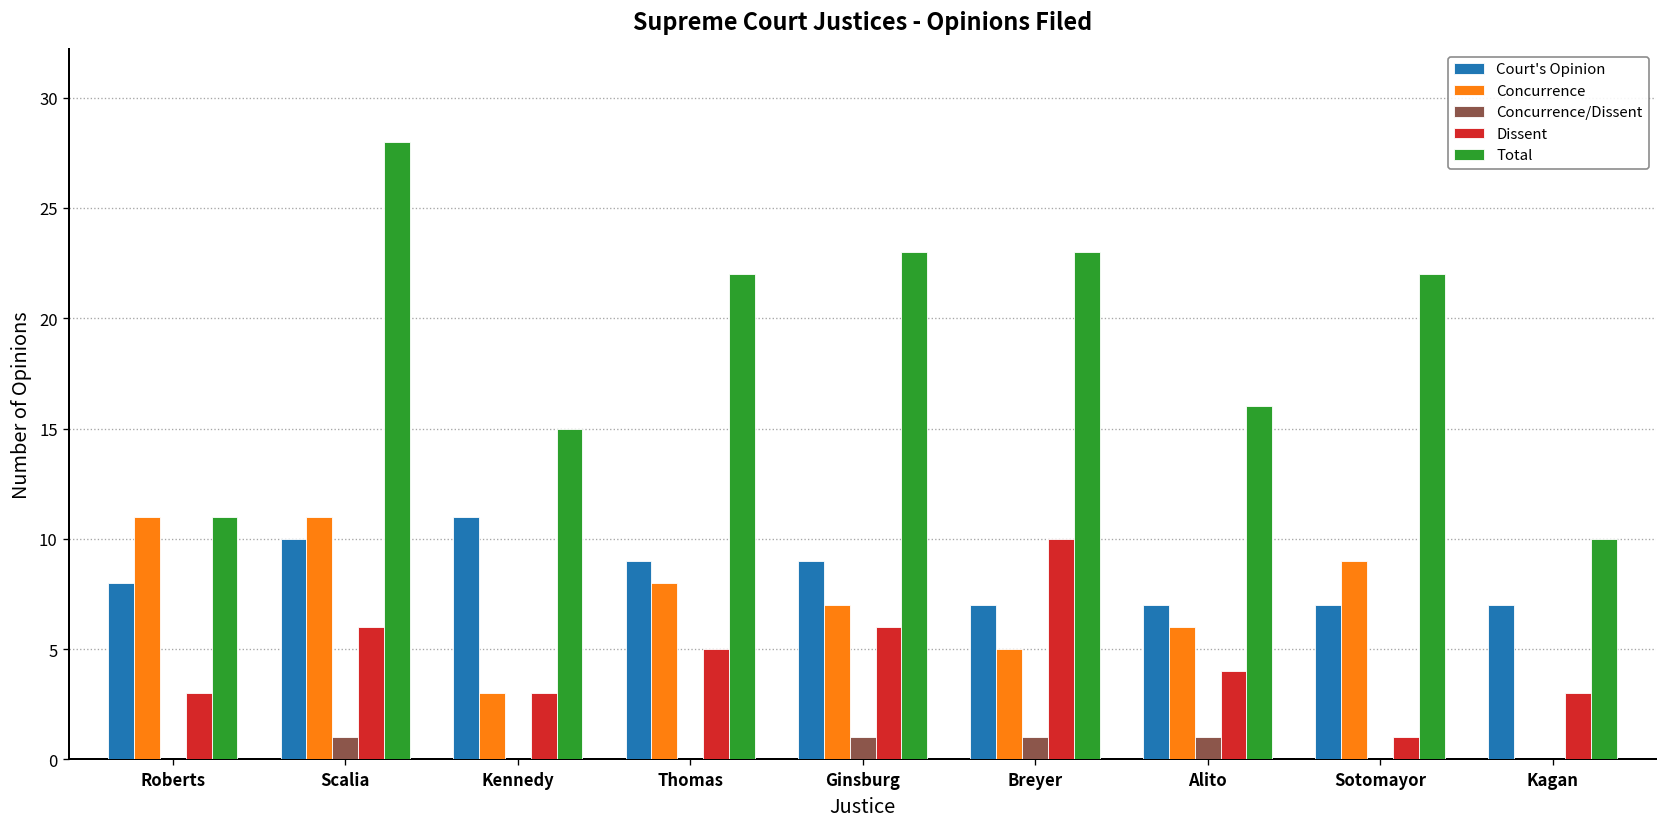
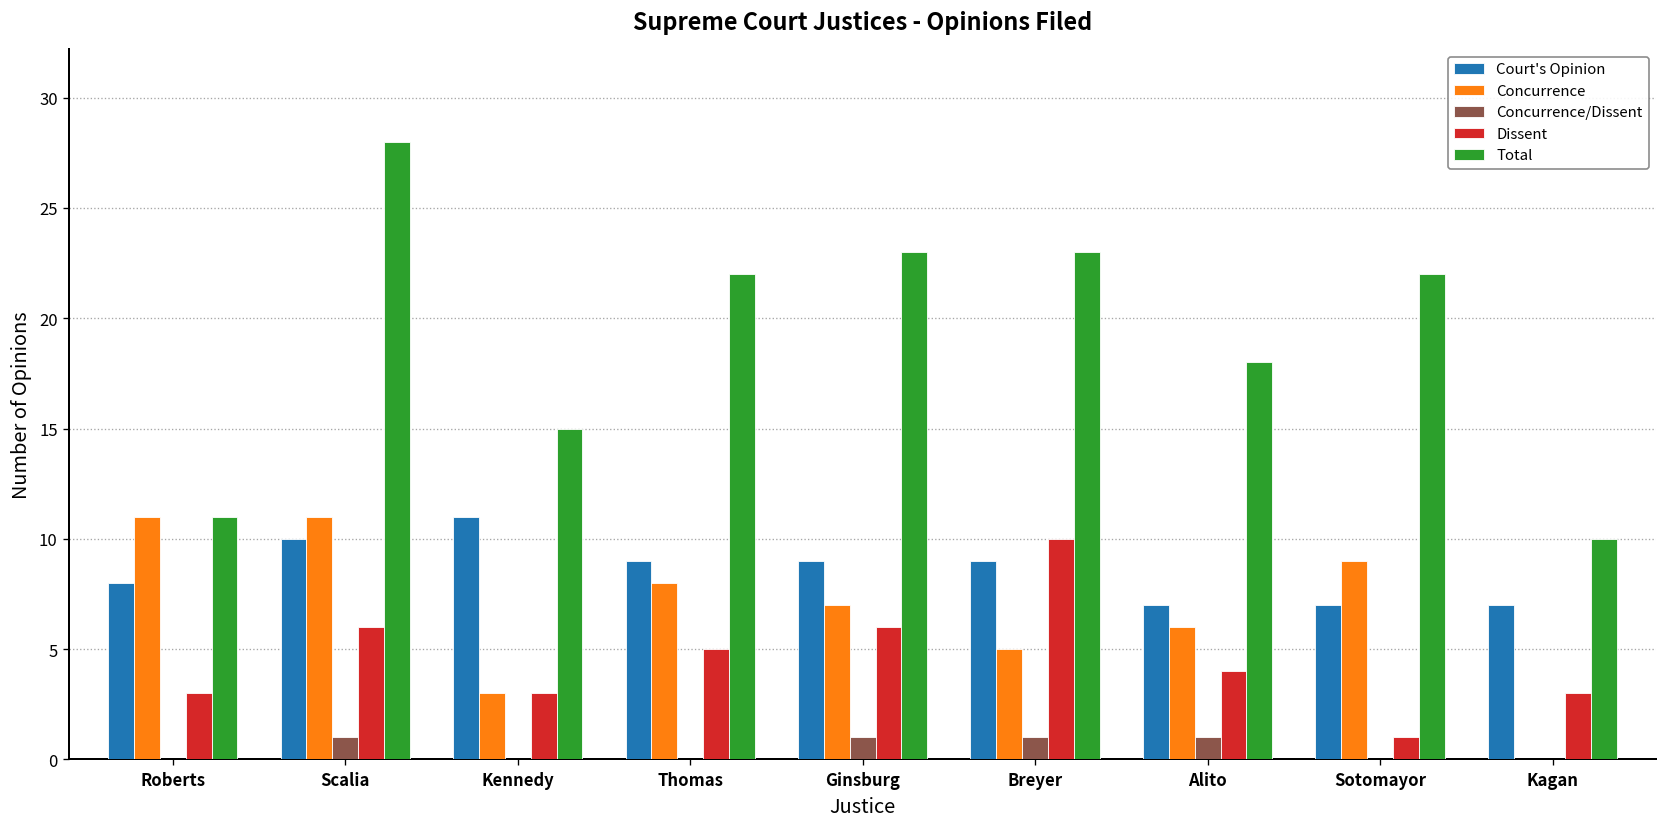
  {
    "Court's Opinion": {
      "Roberts": 8,
      "Scalia": 10,
      "Kennedy": 11,
      "Thomas": 9,
      "Ginsburg": 9,
-     "Breyer": 7,
+     "Breyer": 9,
      "Alito": 7,
      "Sotomayor": 7,
      "Kagan": 7
    },
    "Concurrence": {
      "Roberts": 11,
      "Scalia": 11,
      "Kennedy": 3,
      "Thomas": 8,
      "Ginsburg": 7,
      "Breyer": 5,
      "Alito": 6,
      "Sotomayor": 9,
      "Kagan": 0
    },
    "Concurrence/Dissent": {
      "Roberts": 0,
      "Scalia": 1,
      "Kennedy": 0,
      "Thomas": 0,
      "Ginsburg": 1,
      "Breyer": 1,
      "Alito": 1,
      "Sotomayor": 0,
      "Kagan": 0
    },
    "Dissent": {
      "Roberts": 3,
      "Scalia": 6,
      "Kennedy": 3,
      "Thomas": 5,
      "Ginsburg": 6,
      "Breyer": 10,
      "Alito": 4,
      "Sotomayor": 1,
      "Kagan": 3
    },
    "Total": {
      "Roberts": 11,
      "Scalia": 28,
      "Kennedy": 15,
      "Thomas": 22,
      "Ginsburg": 23,
      "Breyer": 23,
-     "Alito": 16,
+     "Alito": 18,
      "Sotomayor": 22,
      "Kagan": 10
    }
  }
